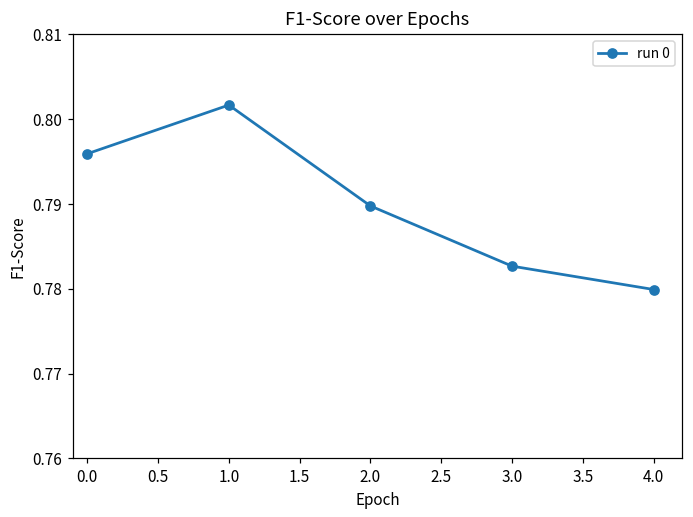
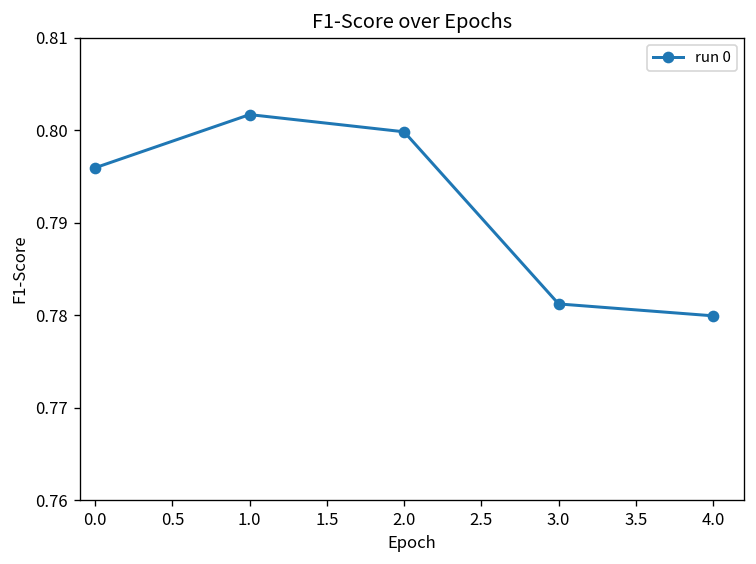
  {
    "0.0": 0.796,
    "1.0": 0.802,
-   "2.0": 0.790,
-   "3.0": 0.783,
+   "2.0": 0.800,
+   "3.0": 0.781,
    "4.0": 0.780
  }
